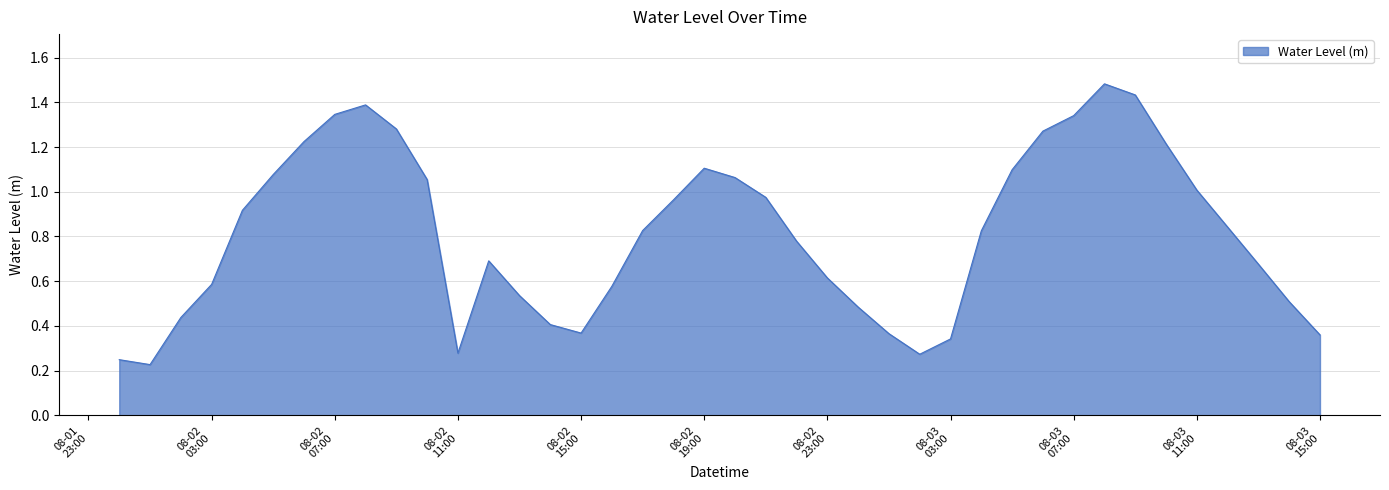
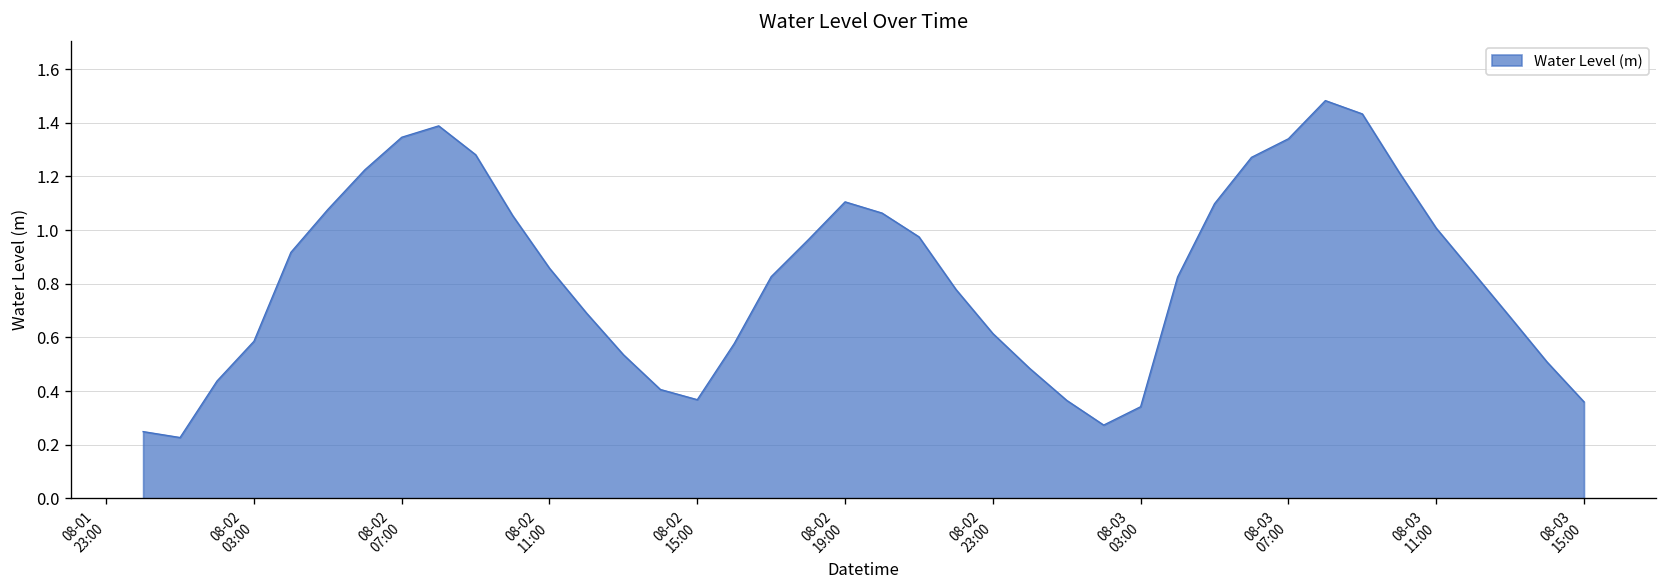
  {
    "08-02 03:00": 0.59,
    "08-02 07:00": 1.35,
-   "08-02 11:00": 0.28,
+   "08-02 11:00": 0.86,
    "08-02 15:00": 0.37,
    "08-02 19:00": 1.11,
    "08-02 23:00": 0.61,
    "08-03 03:00": 0.34,
    "08-03 07:00": 1.34,
    "08-03 11:00": 1.01,
    "08-03 15:00": 0.36
  }
